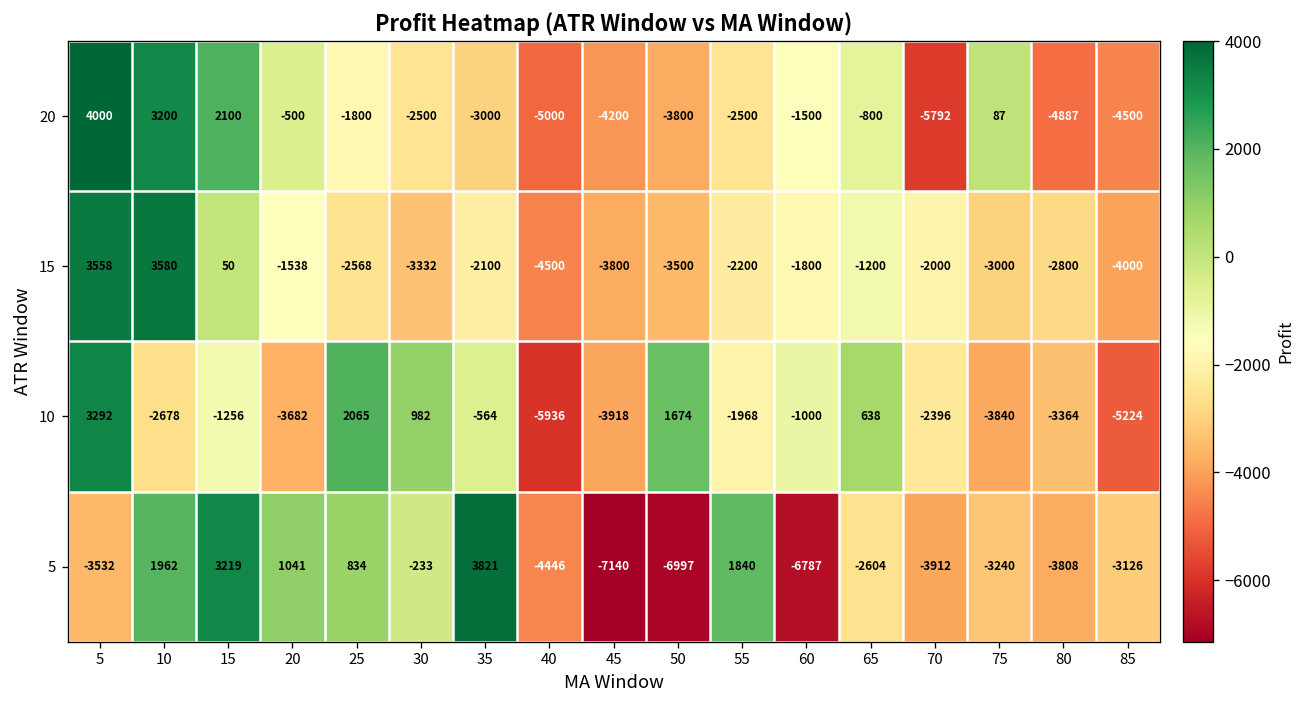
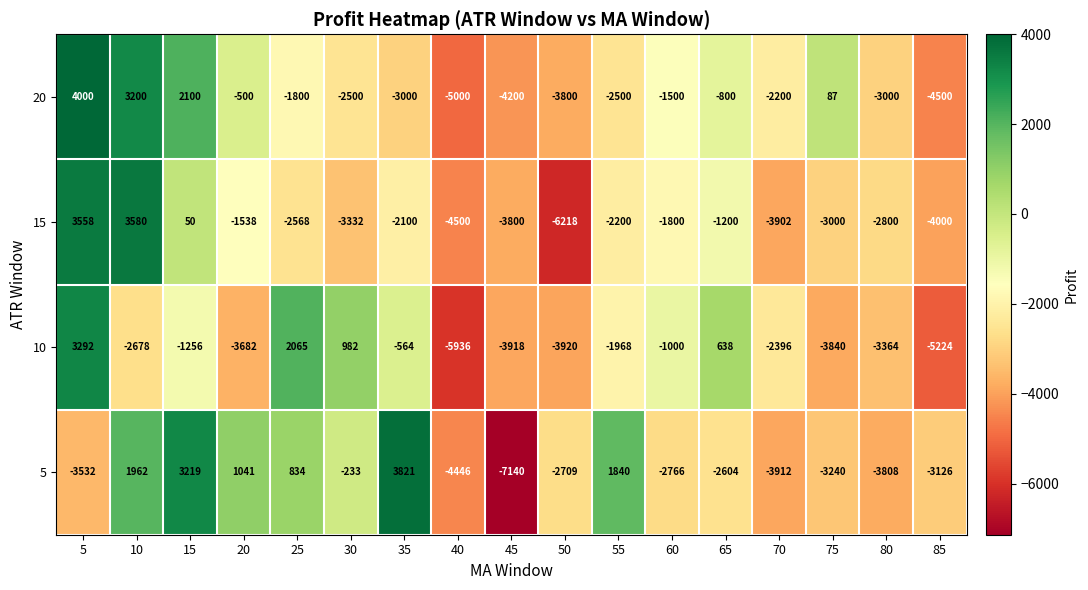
  {
    "20": {
      "5": 4000,
      "10": 3200,
      "15": 2100,
      "20": -500,
      "25": -1800,
      "30": -2500,
      "35": -3000,
      "40": -5000,
      "45": -4200,
      "50": -3800,
      "55": -2500,
      "60": -1500,
      "65": -800,
-     "70": -5792,
+     "70": -2200,
      "75": 87,
-     "80": -4887,
+     "80": -3000,
      "85": -4500
    },
    "15": {
      "5": 3558,
      "10": 3580,
      "15": 50,
      "20": -1538,
      "25": -2568,
      "30": -3332,
      "35": -2100,
      "40": -4500,
      "45": -3800,
-     "50": -3500,
+     "50": -6218,
      "55": -2200,
      "60": -1800,
      "65": -1200,
-     "70": -2000,
+     "70": -3902,
      "75": -3000,
      "80": -2800,
      "85": -4000
    },
    "10": {
      "5": 3292,
      "10": -2678,
      "15": -1256,
      "20": -3682,
      "25": 2065,
      "30": 982,
      "35": -564,
      "40": -5936,
      "45": -3918,
-     "50": 1674,
+     "50": -3920,
      "55": -1968,
      "60": -1000,
      "65": 638,
      "70": -2396,
      "75": -3840,
      "80": -3364,
      "85": -5224
    },
    "5": {
      "5": -3532,
      "10": 1962,
      "15": 3219,
      "20": 1041,
      "25": 834,
      "30": -233,
      "35": 3821,
      "40": -4446,
      "45": -7140,
-     "50": -6997,
+     "50": -2709,
      "55": 1840,
-     "60": -6787,
+     "60": -2766,
      "65": -2604,
      "70": -3912,
      "75": -3240,
      "80": -3808,
      "85": -3126
    }
  }
